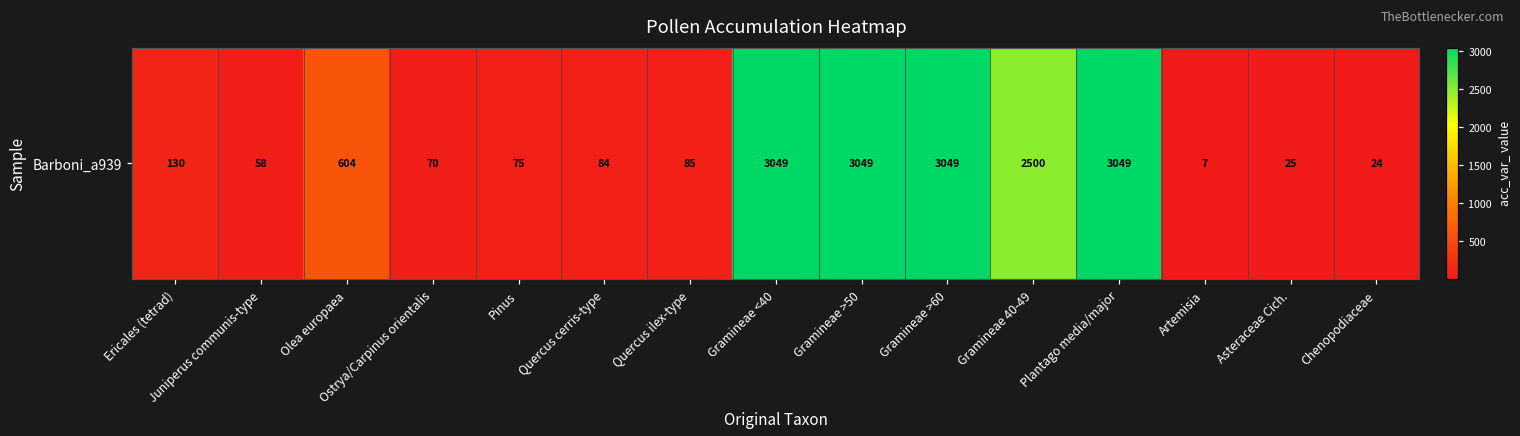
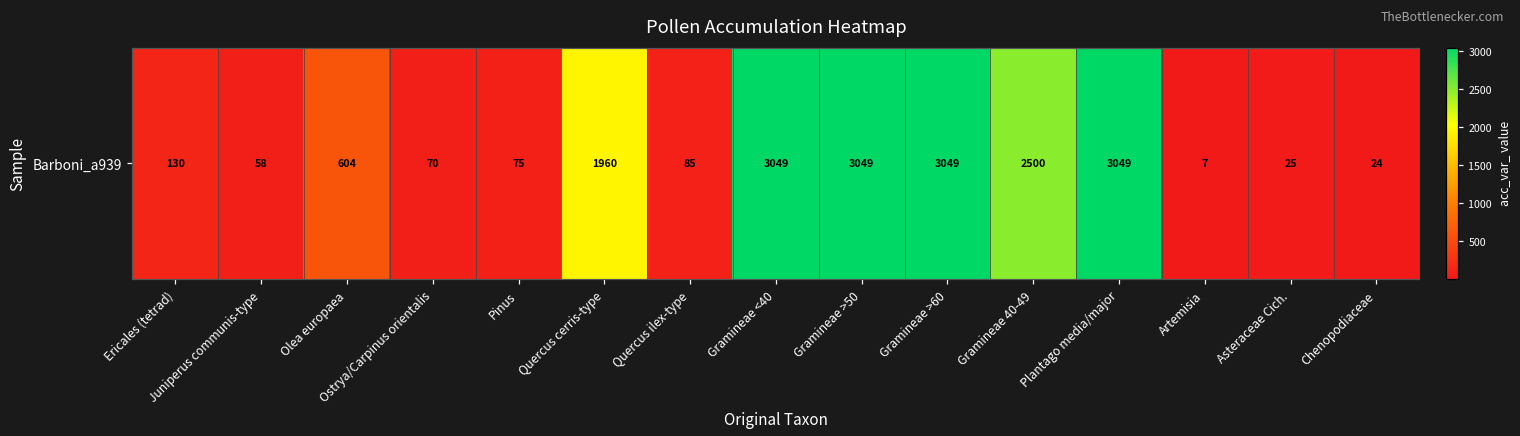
  {
    "Barboni_a939": {
      "Ericales (tetrad)": 130,
      "Juniperus communis-type": 58,
      "Olea europaea": 604,
      "Ostrya/Carpinus orientalis": 70,
      "Pinus": 75,
-     "Quercus cerris-type": 84,
+     "Quercus cerris-type": 1960,
      "Quercus ilex-type": 85,
      "Gramineae <40": 3049,
      "Gramineae >50": 3049,
      "Gramineae >60": 3049,
      "Gramineae 40-49": 2500,
      "Plantago media/major": 3049,
      "Artemisia": 7,
      "Asteraceae Cich.": 25,
      "Chenopodiaceae": 24
    }
  }
